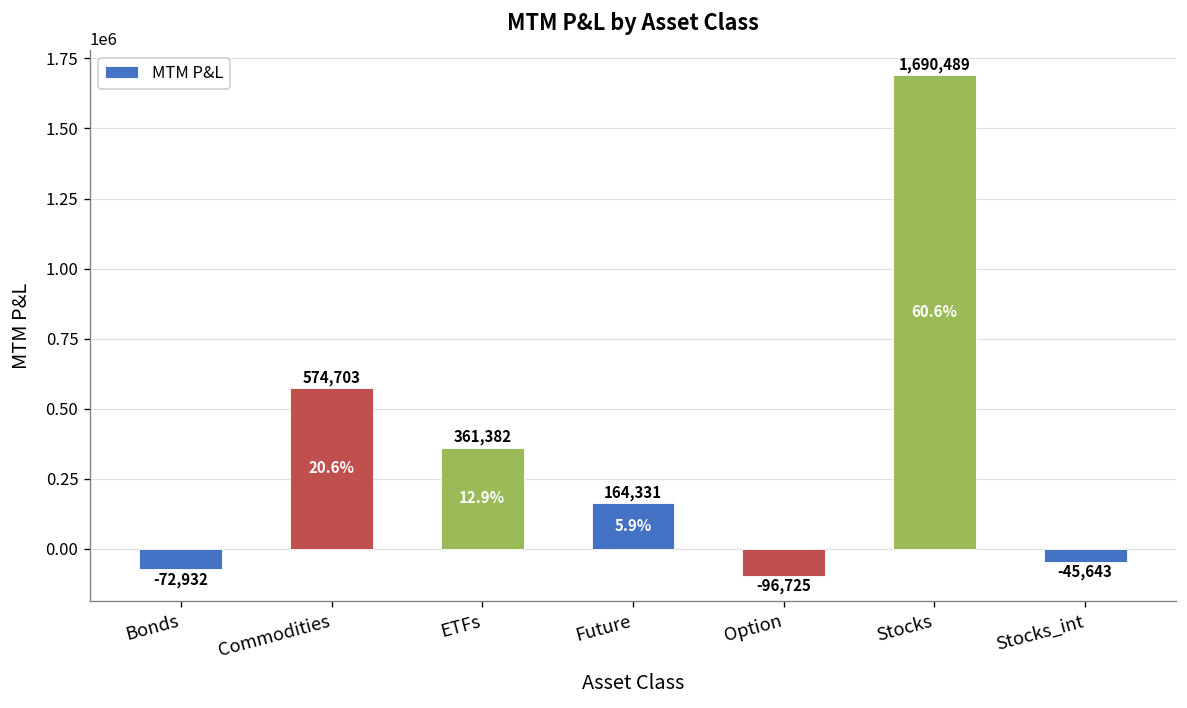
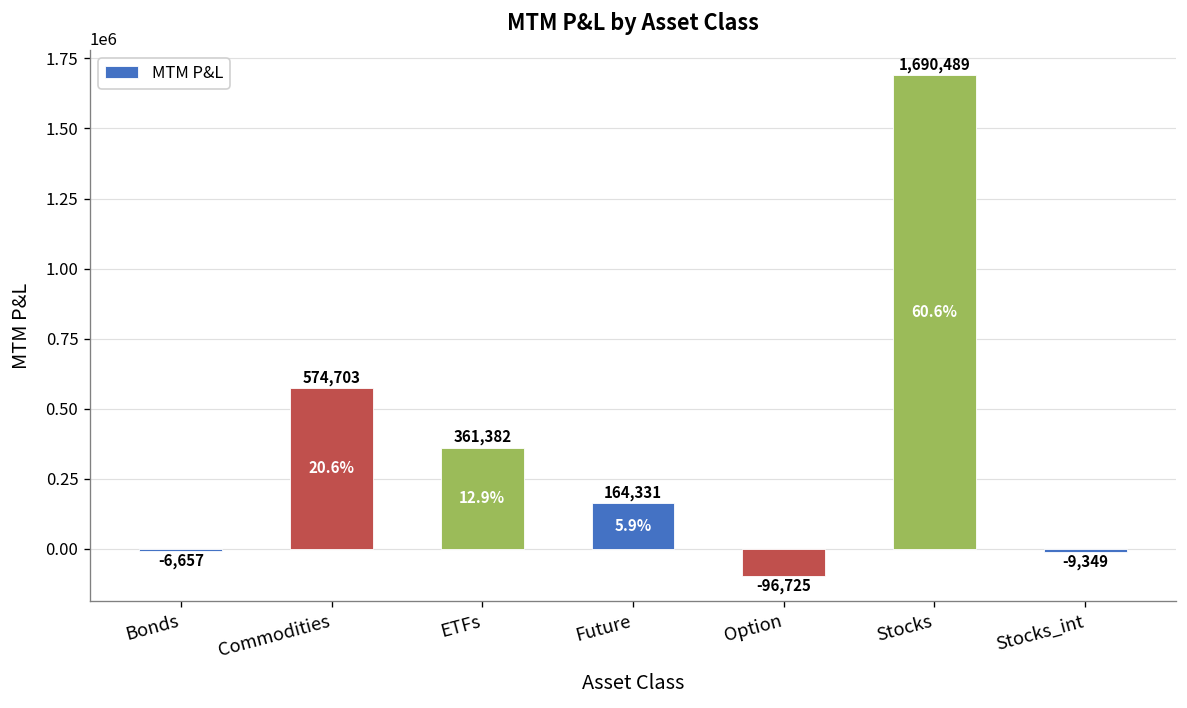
  {
-   "Bonds": "-72,932",
+   "Bonds": "-6,657",
    "Commodities": "574,703",
    "ETFs": "361,382",
    "Future": "164,331",
    "Option": "-96,725",
    "Stocks": "1,690,489",
-   "Stocks_int": "-45,643"
+   "Stocks_int": "-9,349"
  }
